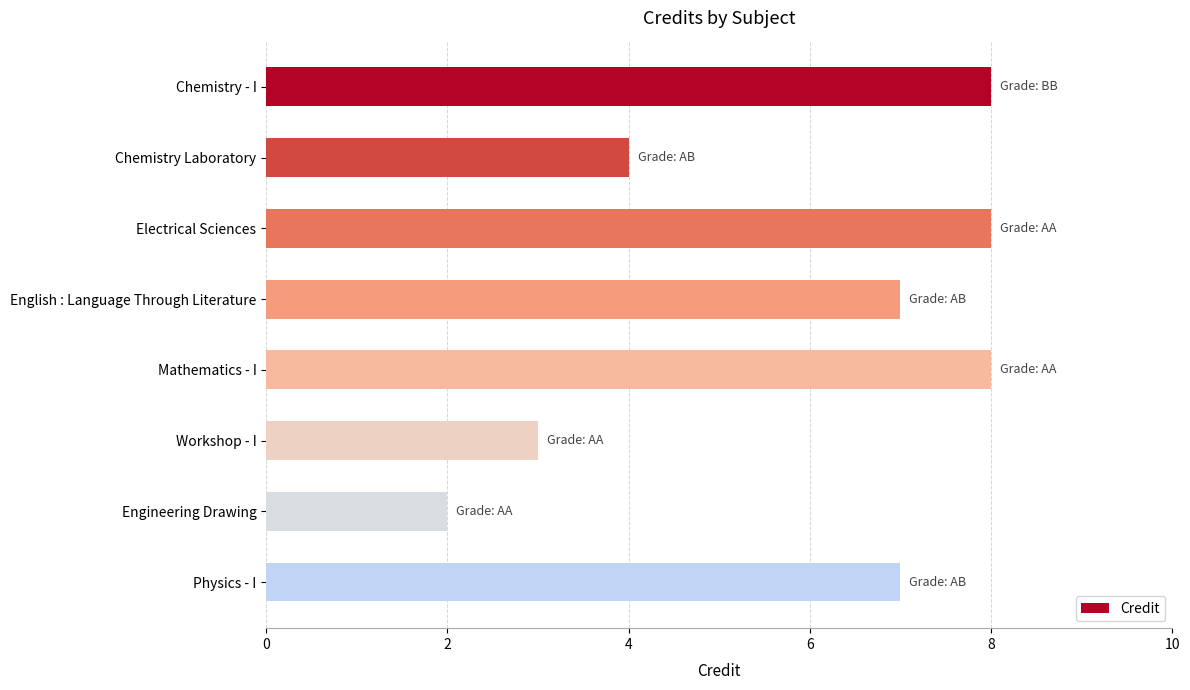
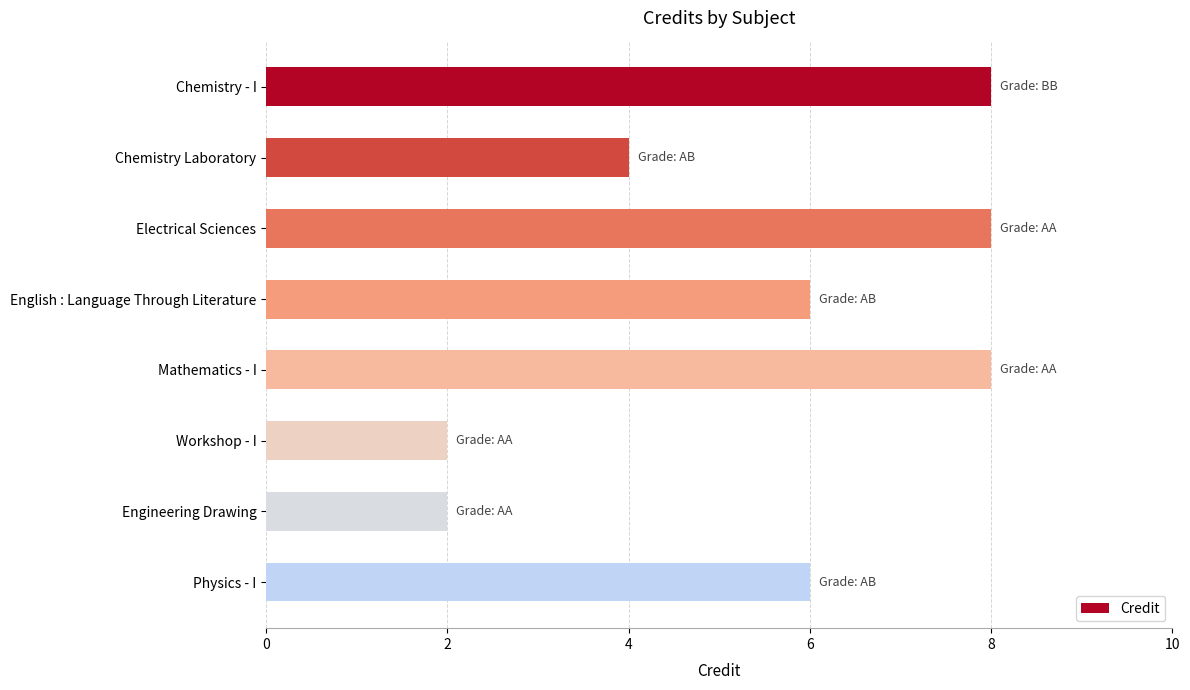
  {
    "Chemistry - I": 8,
    "Chemistry Laboratory": 4,
    "Electrical Sciences": 8,
-   "English : Language Through Literature": 7,
+   "English : Language Through Literature": 6,
    "Mathematics - I": 8,
-   "Workshop - I": 3,
+   "Workshop - I": 2,
    "Engineering Drawing": 2,
-   "Physics - I": 7
+   "Physics - I": 6
  }
